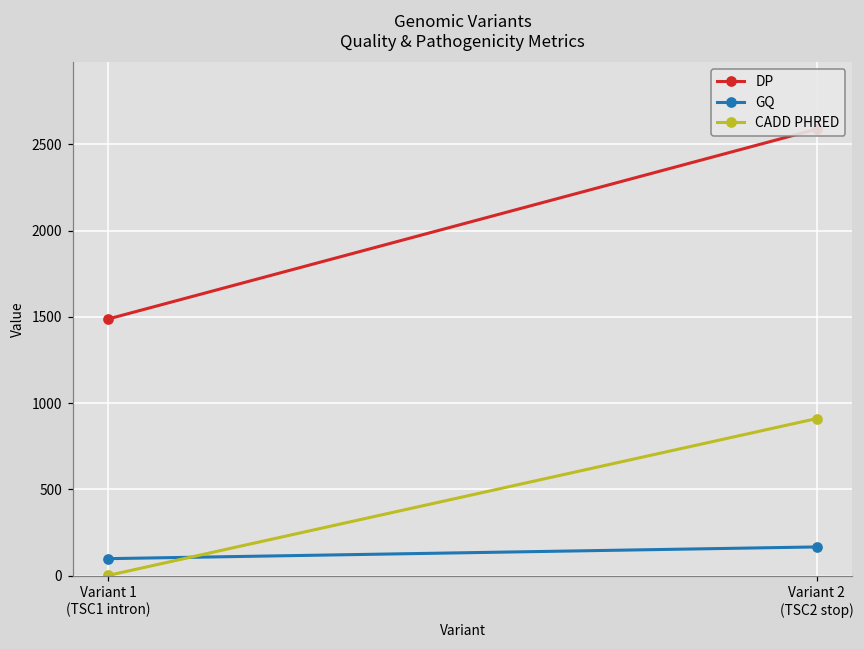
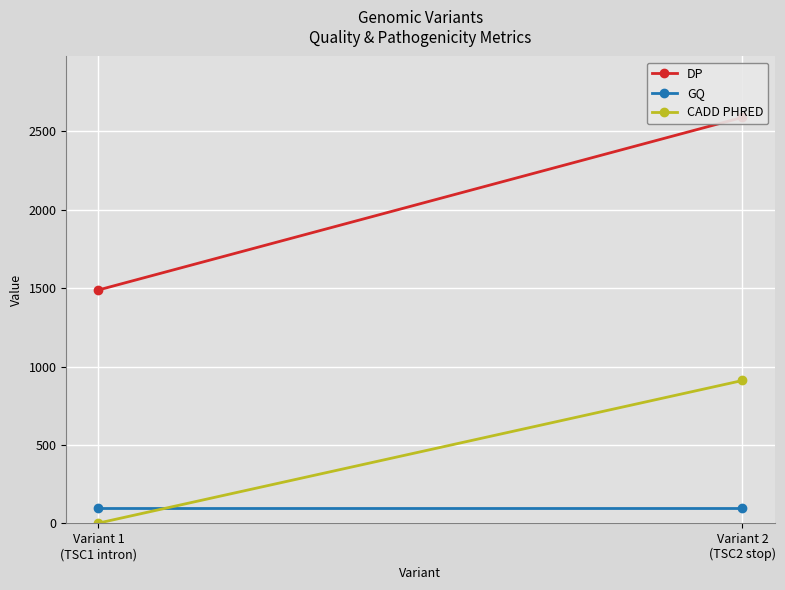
  {
    "DP": {
      "Variant 1 (TSC1 intron)": 1490
    },
    "GQ": {
      "Variant 1 (TSC1 intron)": 100,
-     "Variant 2 (TSC2 stop)": 170
+     "Variant 2 (TSC2 stop)": 100
    },
    "CADD PHRED": {
      "Variant 1 (TSC1 intron)": 0,
      "Variant 2 (TSC2 stop)": 910
    }
  }
